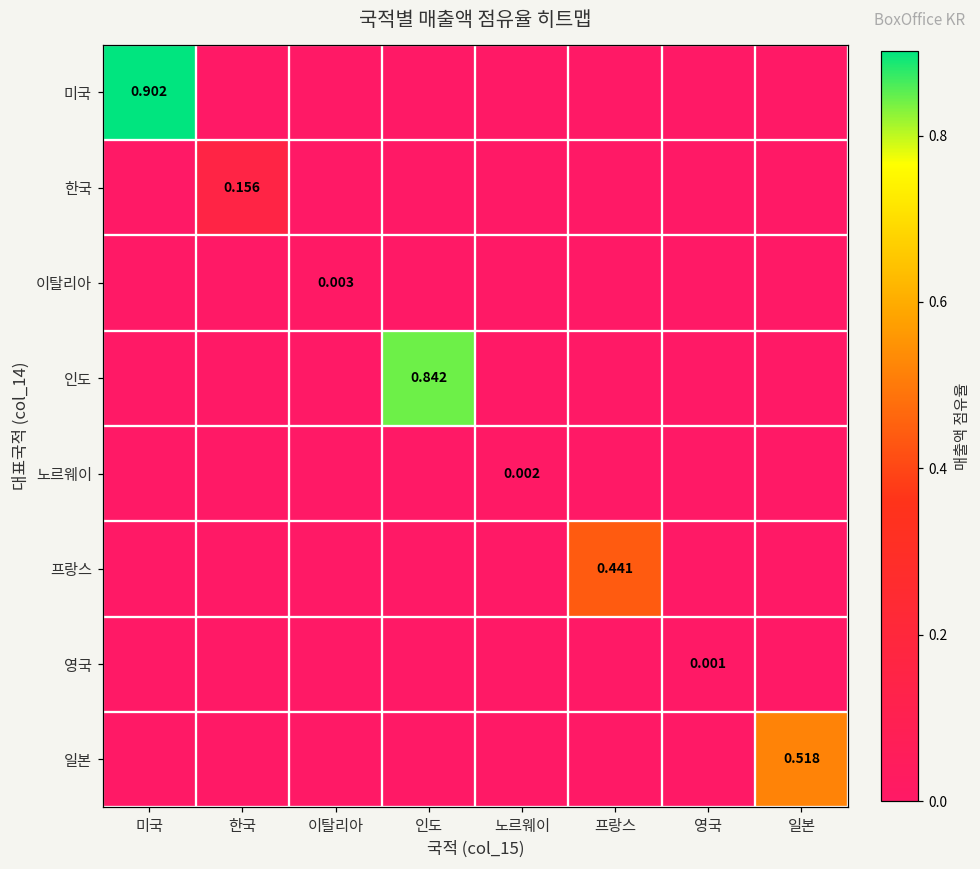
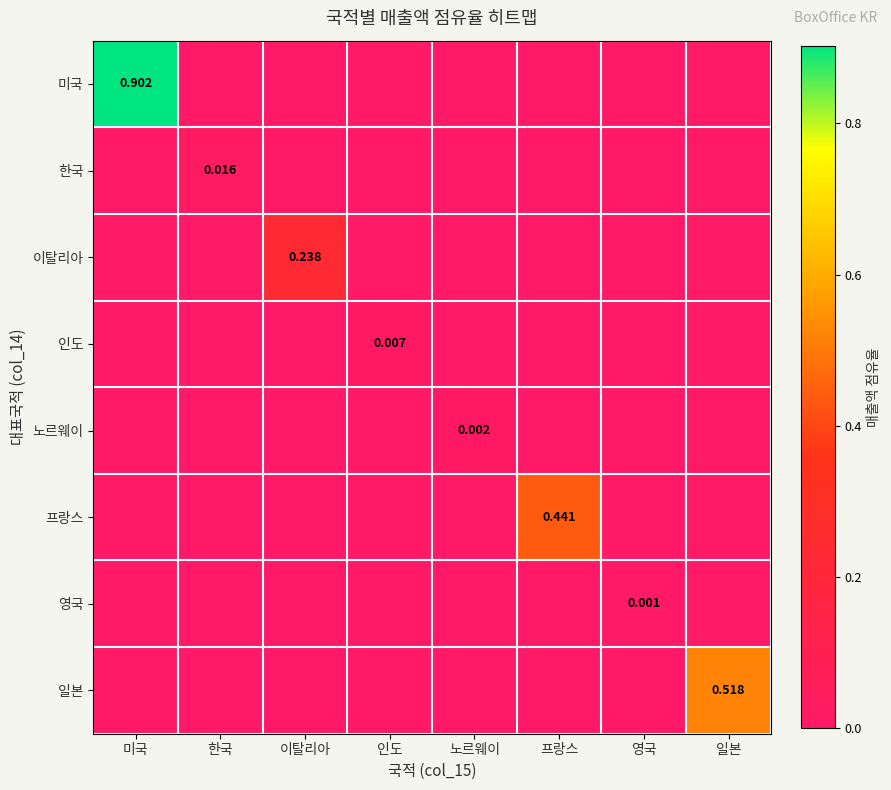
  {
    "미국": {
      "미국": 0.902
    },
    "한국": {
-     "한국": 0.156
+     "한국": 0.016
    },
    "이탈리아": {
-     "이탈리아": 0.003
+     "이탈리아": 0.238
    },
    "인도": {
-     "인도": 0.842
+     "인도": 0.007
    },
    "노르웨이": {
      "노르웨이": 0.002
    },
    "프랑스": {
      "프랑스": 0.441
    },
    "영국": {
      "영국": 0.001
    },
    "일본": {
      "일본": 0.518
    }
  }
